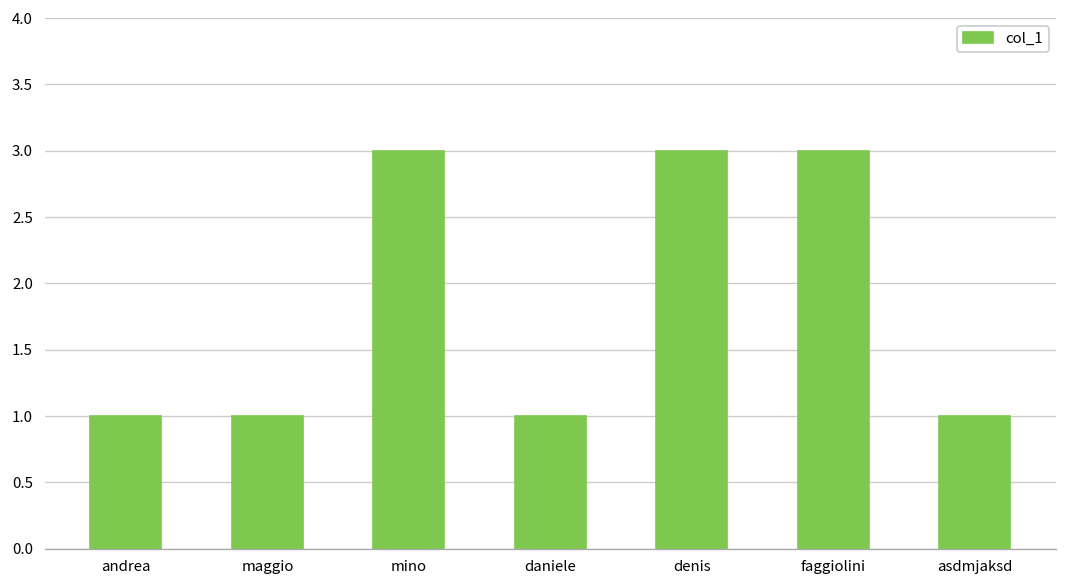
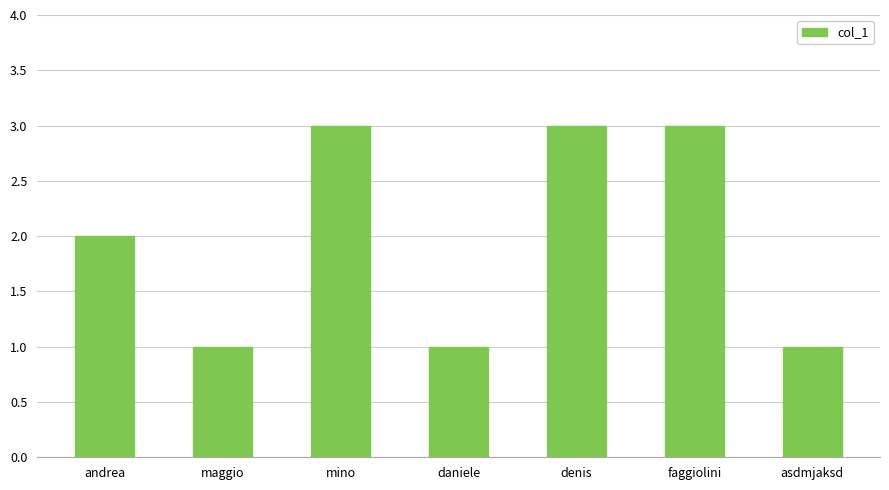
  {
-   "andrea": 1,
+   "andrea": 2,
    "maggio": 1,
    "mino": 3,
    "daniele": 1,
    "denis": 3,
    "faggiolini": 3,
    "asdmjaksd": 1
  }
